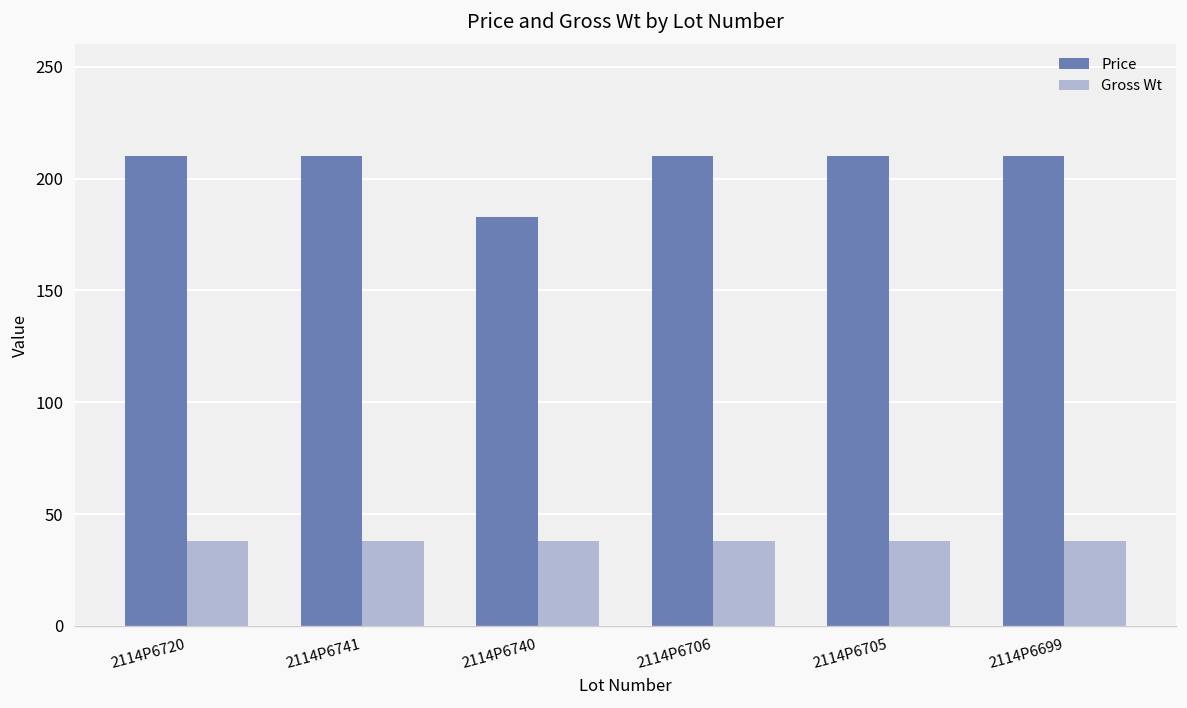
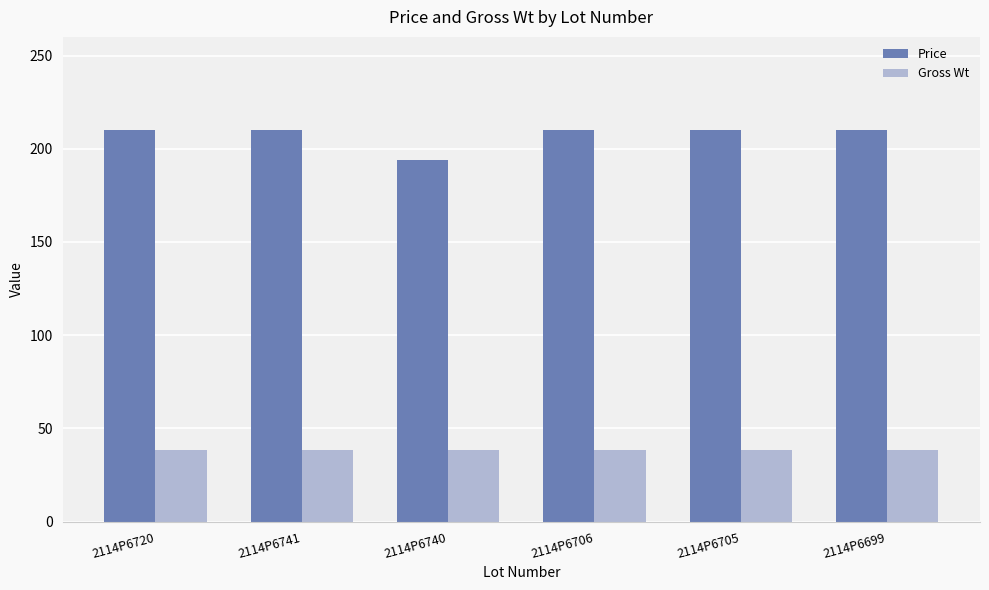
  {
    "Price": {
      "2114P6720": 210,
      "2114P6741": 210,
-     "2114P6740": 183,
+     "2114P6740": 194,
      "2114P6706": 210,
      "2114P6705": 210,
      "2114P6699": 210
    },
    "Gross Wt": {
      "2114P6720": 38,
      "2114P6741": 38,
      "2114P6740": 38,
      "2114P6706": 38,
      "2114P6705": 38,
      "2114P6699": 38
    }
  }
